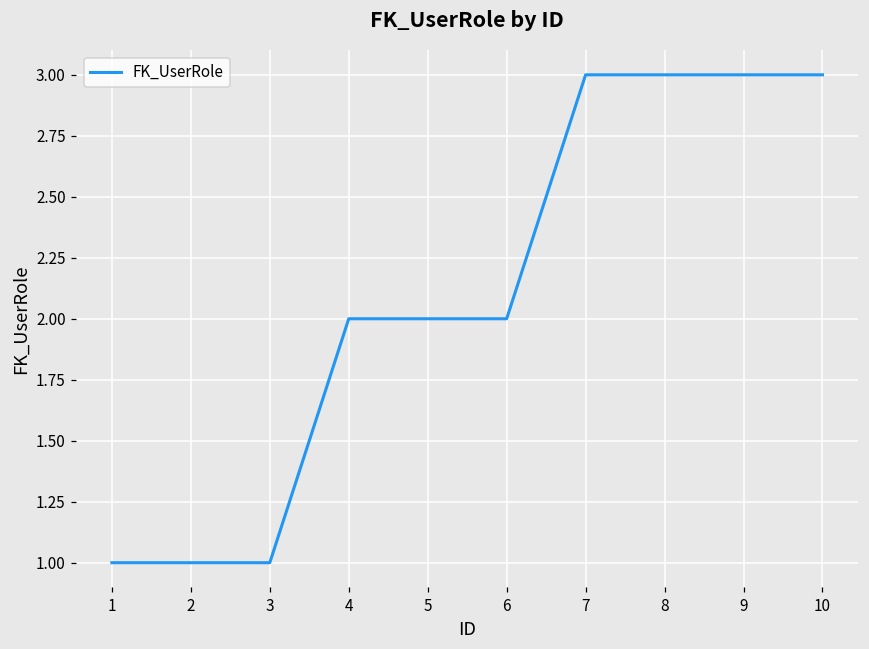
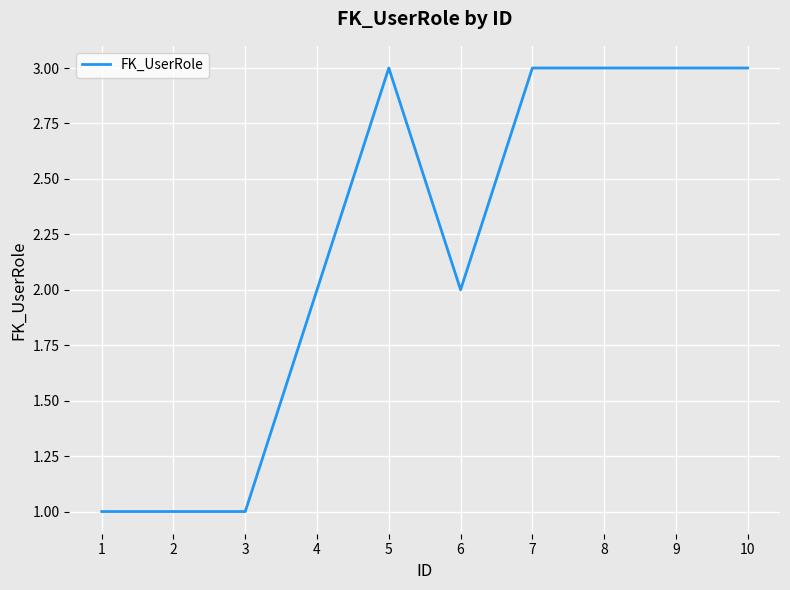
  {
    "1": 1,
    "2": 1,
    "3": 1,
    "4": 2,
-   "5": 2,
+   "5": 3,
    "6": 2,
    "7": 3,
    "8": 3,
    "9": 3,
    "10": 3
  }
